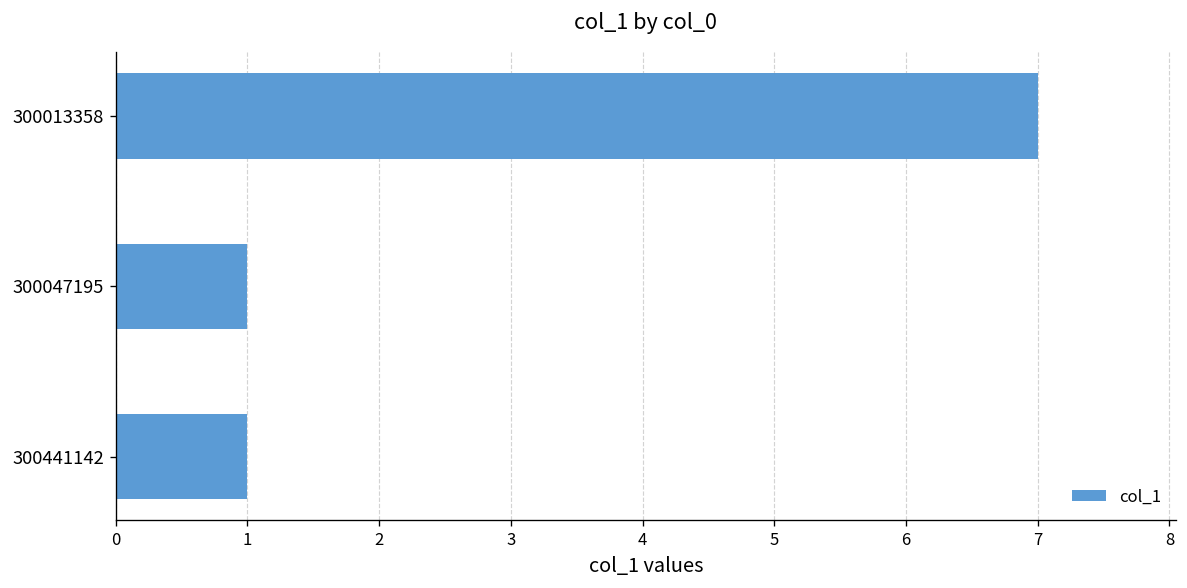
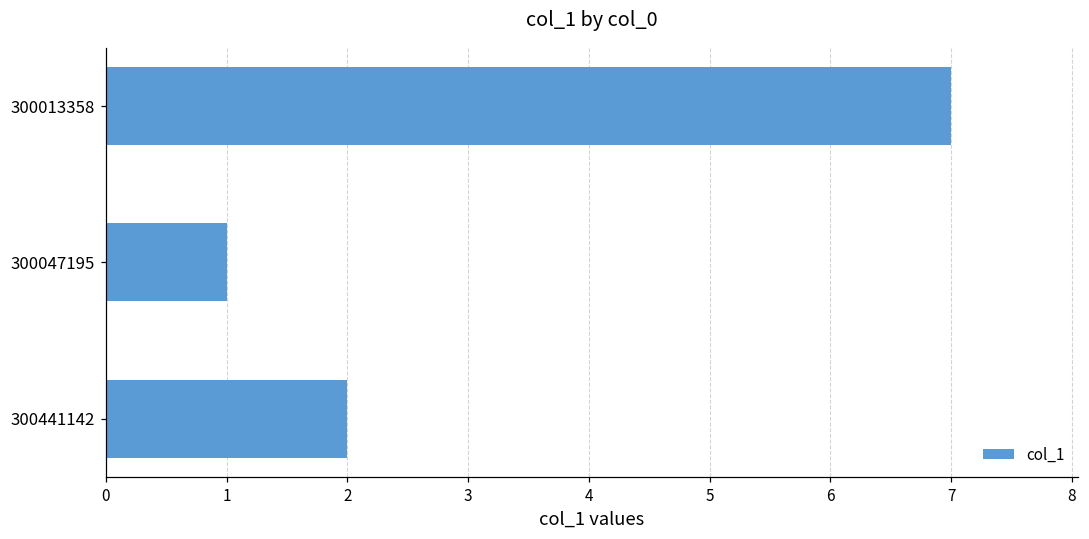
  {
    "300013358": 7,
    "300047195": 1,
-   "300441142": 1
+   "300441142": 2
  }
